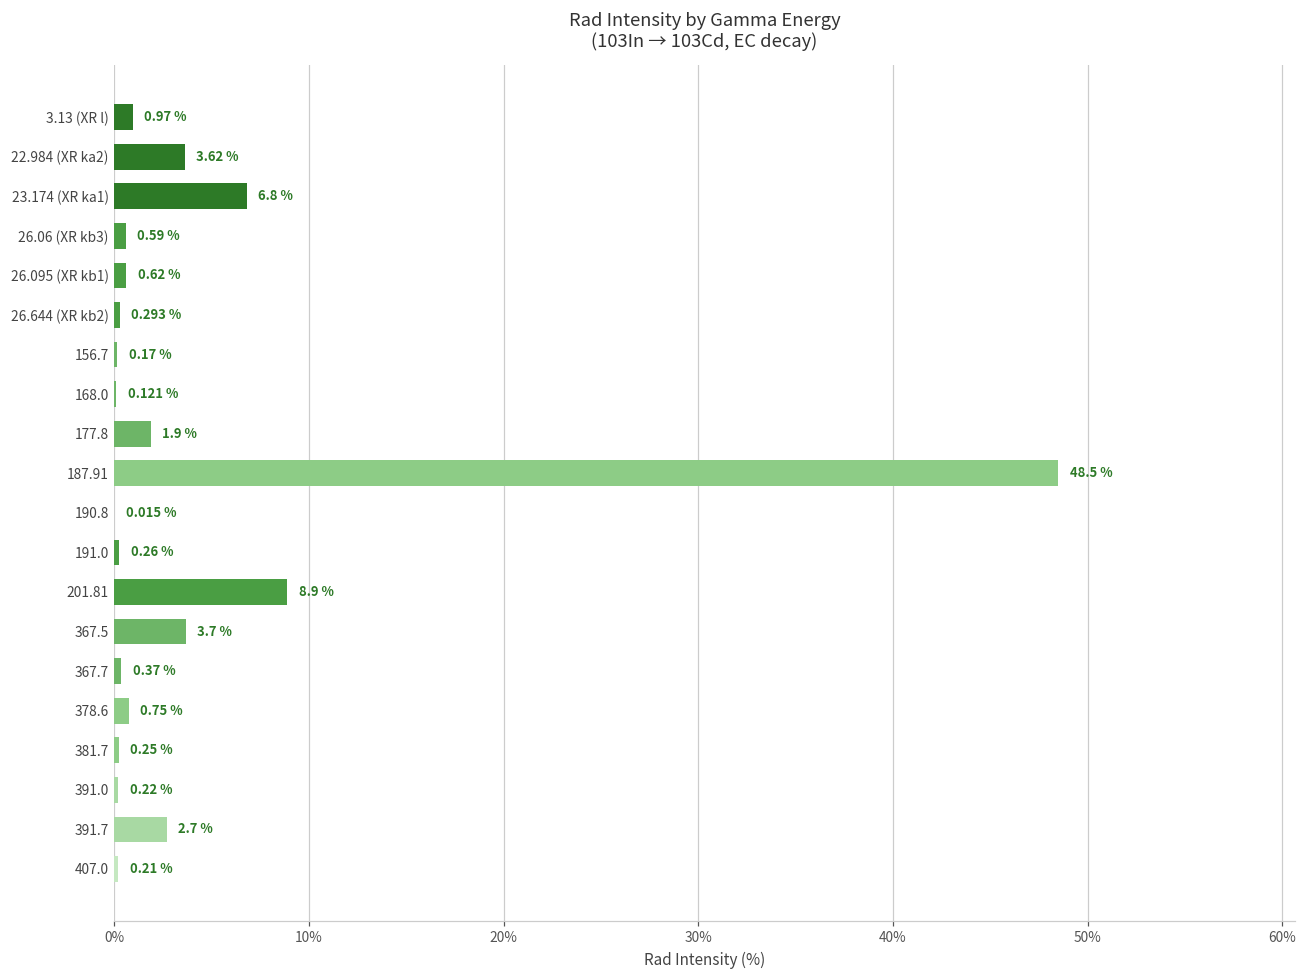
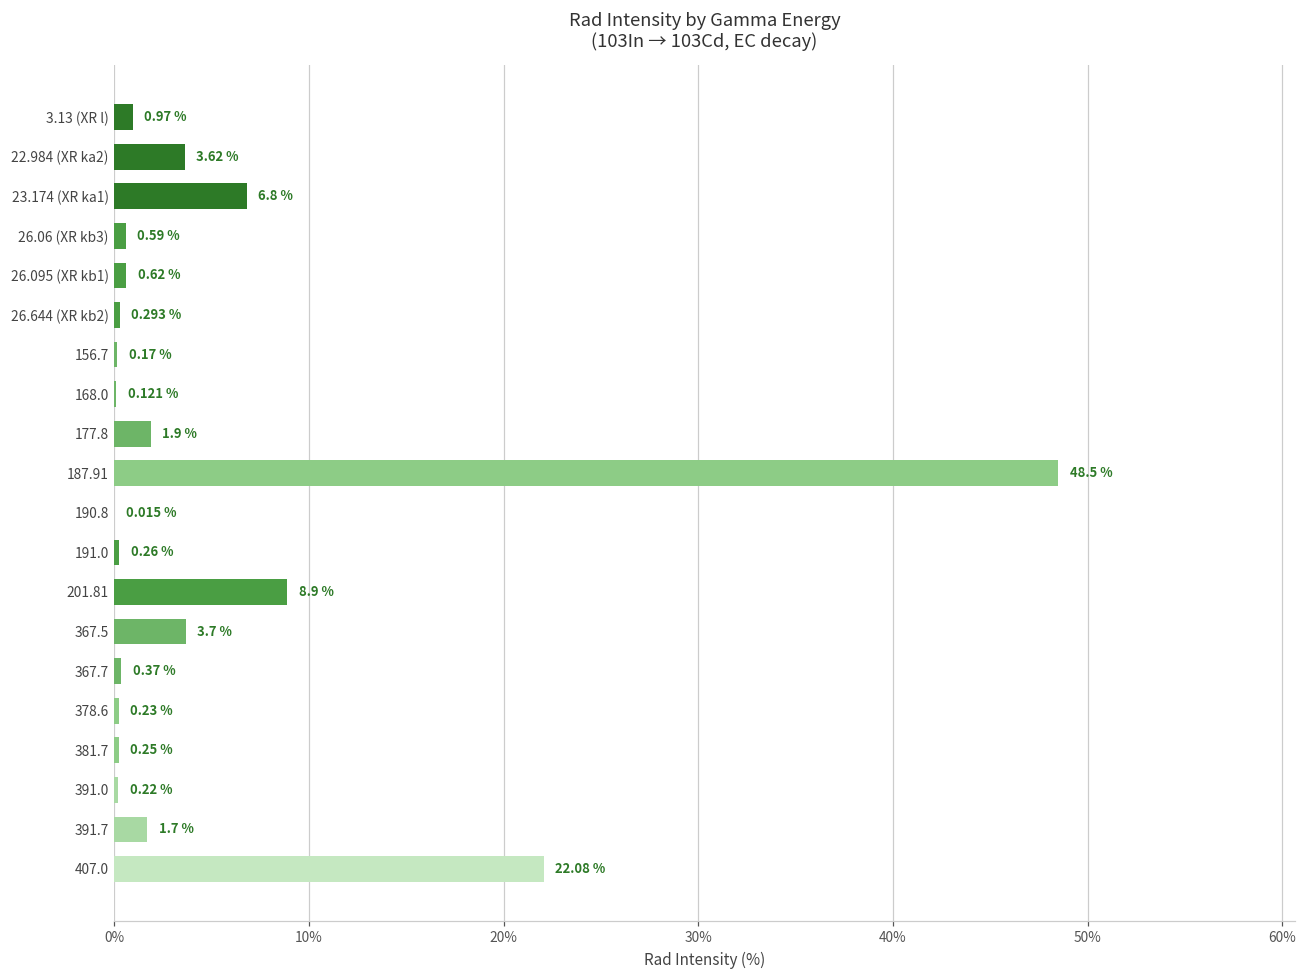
  {
    "3.13 (XR l)": "0.97 %",
    "22.984 (XR ka2)": "3.62 %",
    "23.174 (XR ka1)": "6.8 %",
    "26.06 (XR kb3)": "0.59 %",
    "26.095 (XR kb1)": "0.62 %",
    "26.644 (XR kb2)": "0.293 %",
    "156.7": "0.17 %",
    "168.0": "0.121 %",
    "177.8": "1.9 %",
    "187.91": "48.5 %",
    "190.8": "0.015 %",
    "191.0": "0.26 %",
    "201.81": "8.9 %",
    "367.5": "3.7 %",
    "367.7": "0.37 %",
-   "378.6": "0.75 %",
+   "378.6": "0.23 %",
    "381.7": "0.25 %",
    "391.0": "0.22 %",
-   "391.7": "2.7 %",
-   "407.0": "0.21 %"
+   "391.7": "1.7 %",
+   "407.0": "22.08 %"
  }
